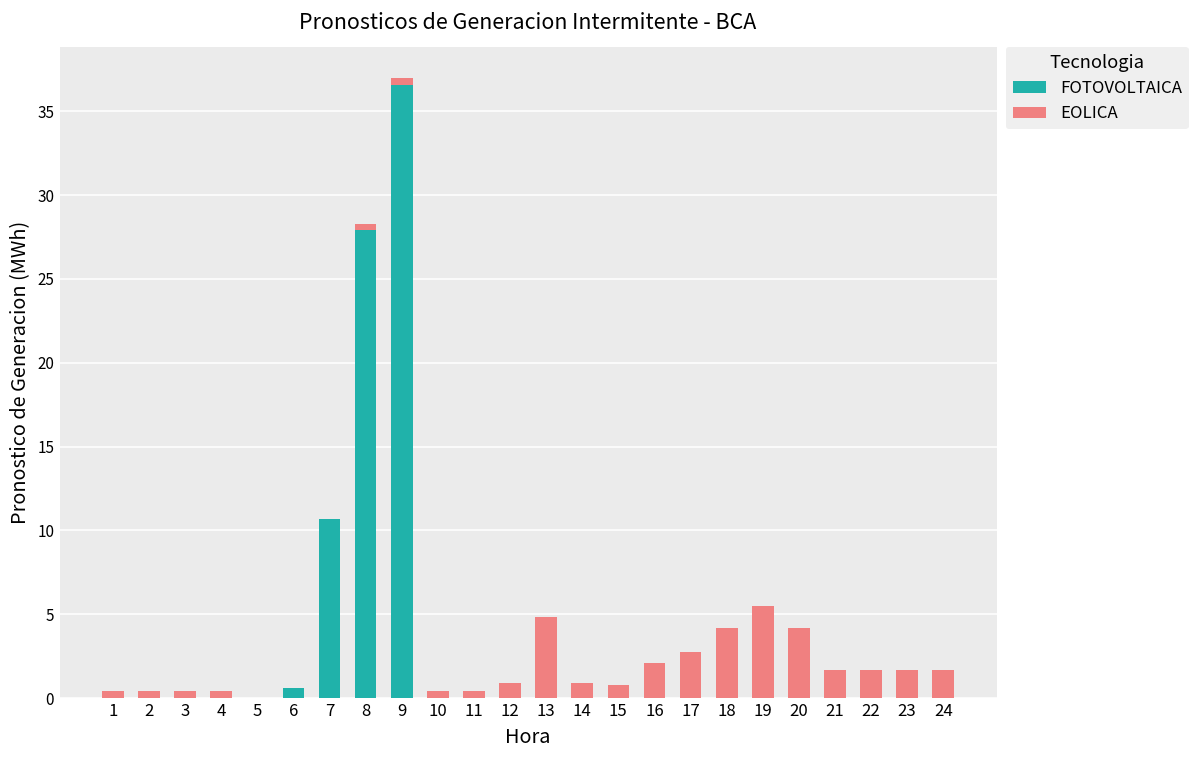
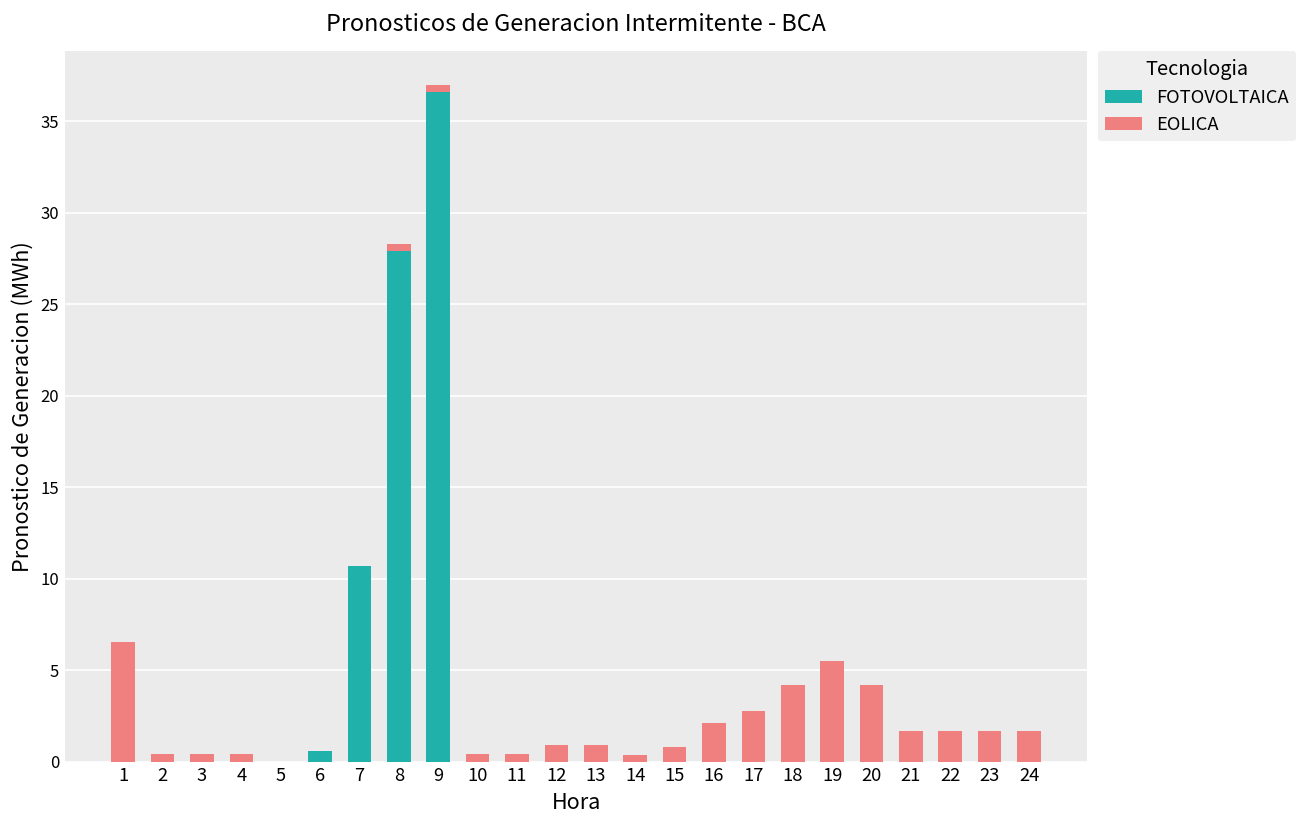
  {
    "FOTOVOLTAICA": {
      "1": 0.0,
      "2": 0.0,
      "3": 0.0,
      "4": 0.0,
      "5": 0.0,
      "6": 0.6,
      "7": 10.7,
      "8": 27.9,
      "9": 36.6,
      "10": 0.0,
      "11": 0.0,
      "12": 0.0,
      "13": 0.0,
      "14": 0.0,
      "15": 0.0,
      "16": 0.0,
      "17": 0.0,
      "18": 0.0,
      "19": 0.0,
      "20": 0.0,
      "21": 0.0,
      "22": 0.0,
      "23": 0.0,
      "24": 0.0
    },
    "EOLICA": {
-     "1": 0.4,
+     "1": 6.5,
      "2": 0.4,
      "3": 0.4,
      "4": 0.4,
      "5": 0.0,
      "6": 0.0,
      "7": 0.0,
      "8": 0.4,
      "9": 0.4,
      "10": 0.4,
      "11": 0.4,
      "12": 0.9,
-     "13": 4.8,
-     "14": 0.9,
+     "13": 0.9,
+     "14": 0.3,
      "15": 0.8,
      "16": 2.1,
      "17": 2.8,
      "18": 4.2,
      "19": 5.5,
      "20": 4.2,
      "21": 1.7,
      "22": 1.7,
      "23": 1.7,
      "24": 1.7
    }
  }
